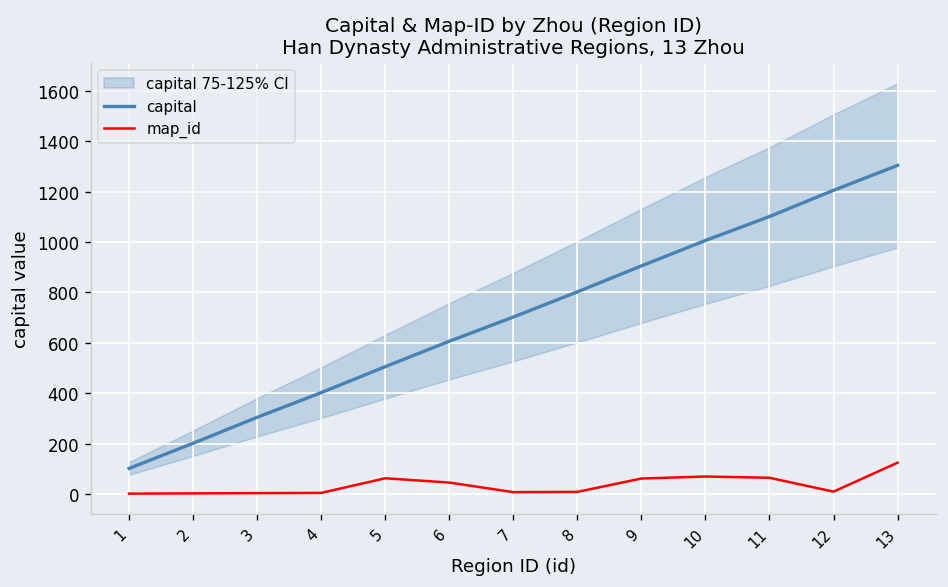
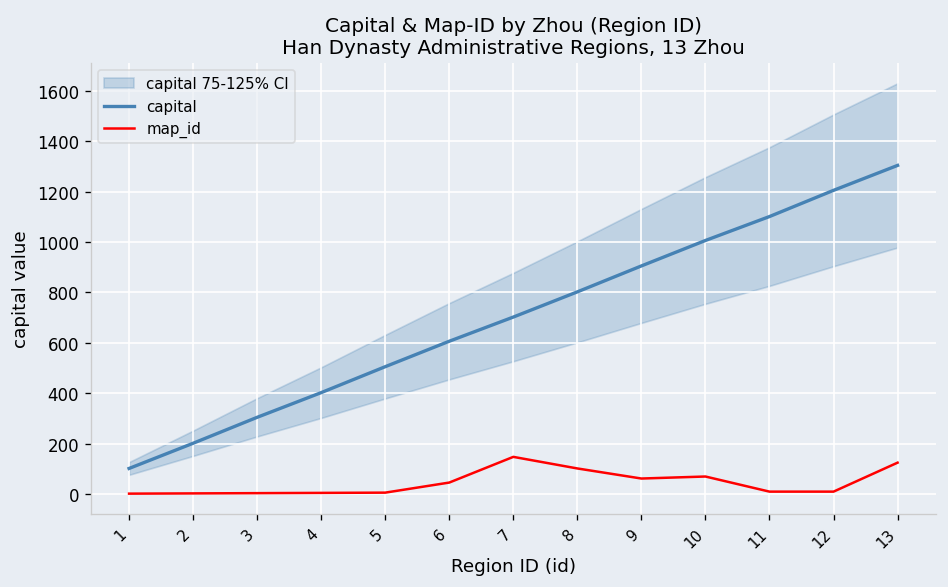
  {
    "map_id": {
      "1": 0,
      "2": 0,
      "3": 0,
      "4": 0,
-     "5": 60,
+     "5": 10,
      "6": 50,
-     "7": 10,
-     "8": 10,
+     "7": 150,
+     "8": 100,
      "9": 60,
      "10": 70,
-     "11": 60,
+     "11": 10,
      "12": 10,
      "13": 120
    }
  }
